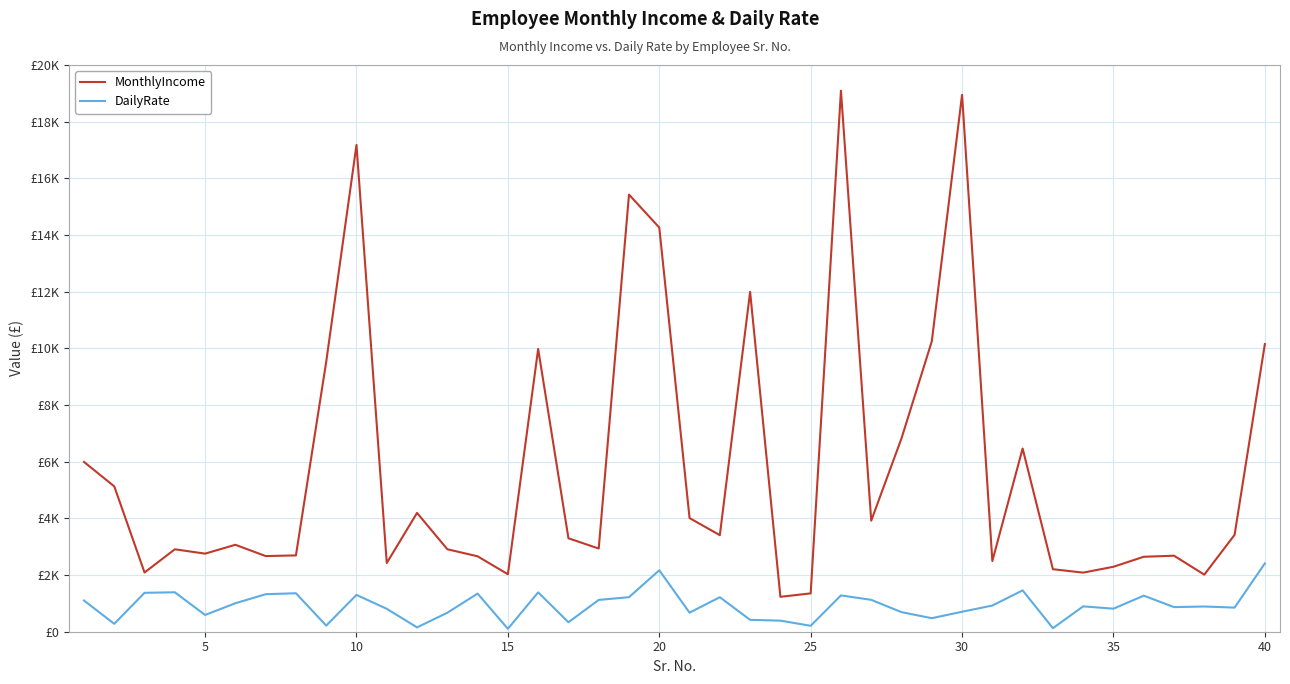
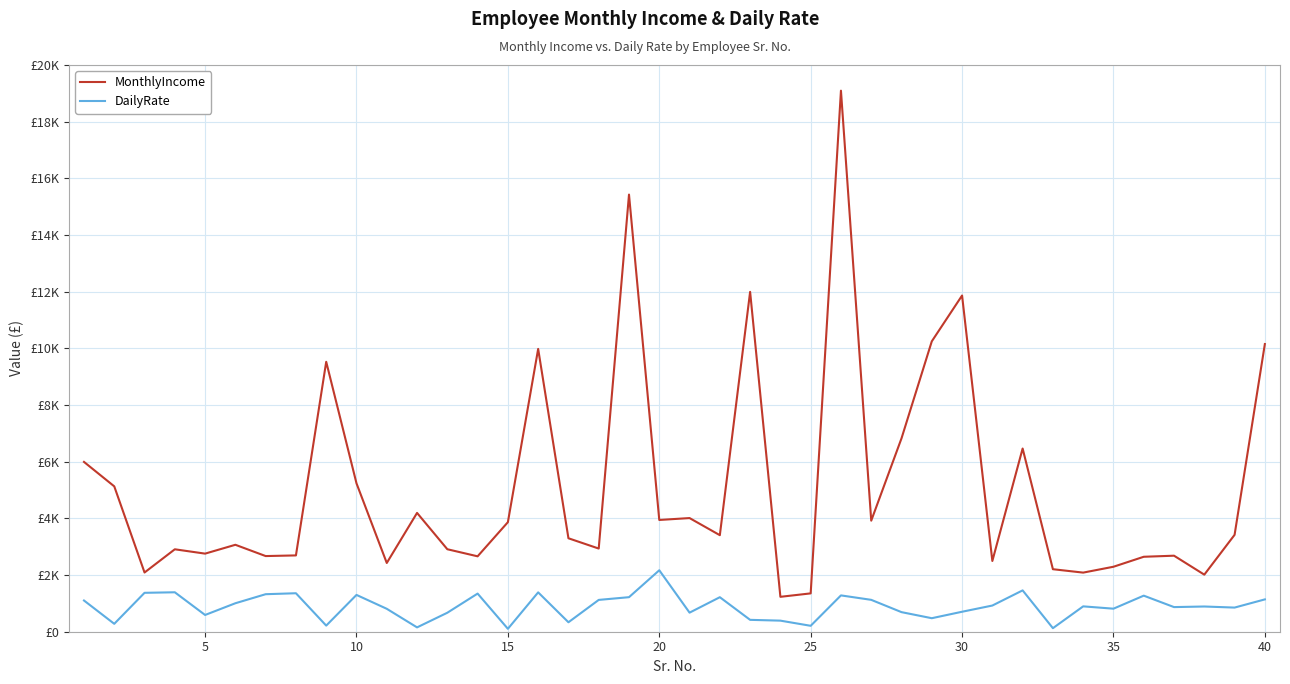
  {
    "MonthlyIncome": {
      "5": "£2800",
-     "10": "£17200",
-     "15": "£2000",
-     "20": "£14300",
+     "10": "£5200",
+     "15": "£3900",
+     "20": "£3900",
      "25": "£1400",
-     "30": "£18900",
+     "30": "£11900",
      "35": "£2300",
      "40": "£10200"
    },
    "DailyRate": {
      "5": "£600",
      "10": "£1300",
      "15": "£100",
      "20": "£2200",
      "25": "£200",
      "30": "£700",
      "35": "£800",
-     "40": "£2400"
+     "40": "£1100"
    }
  }
